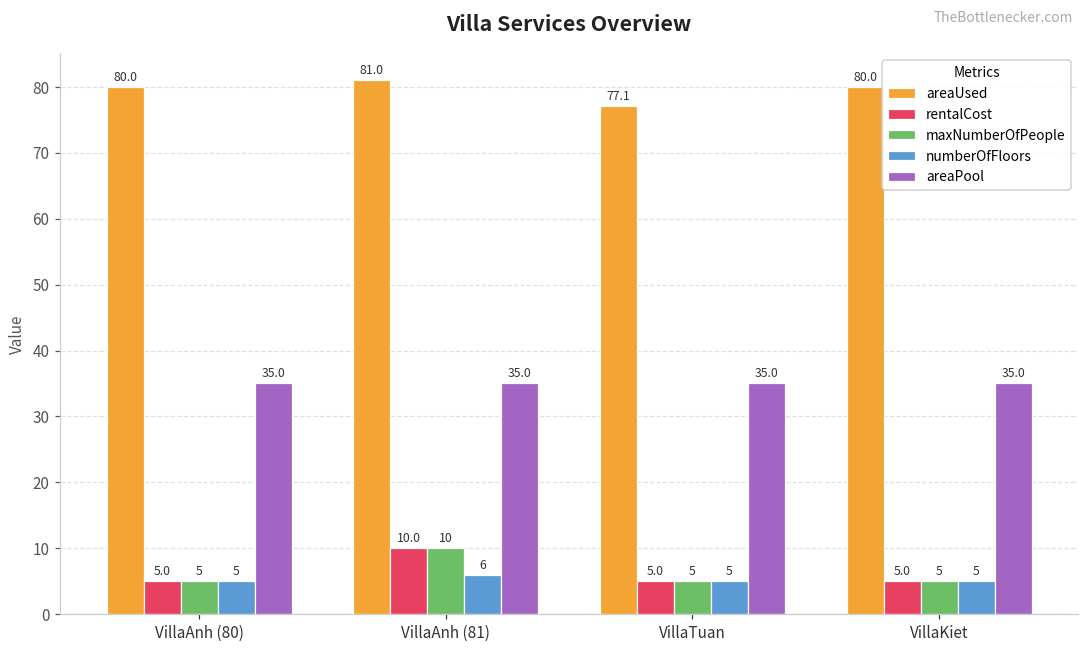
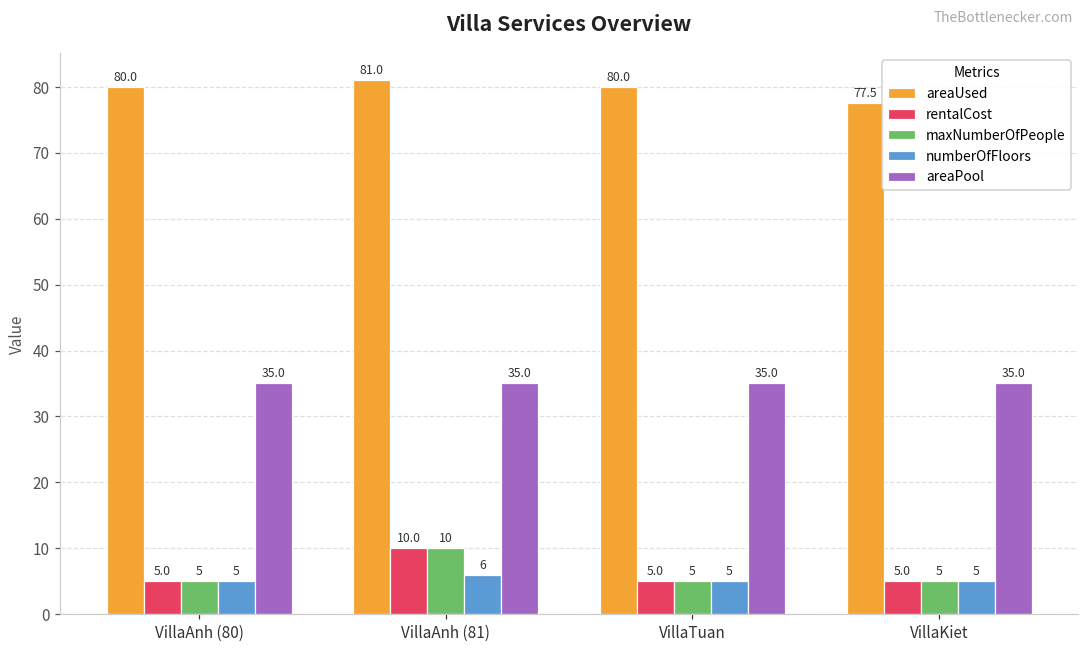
  {
    "areaUsed": {
      "VillaAnh (80)": 80.0,
      "VillaAnh (81)": 81.0,
-     "VillaTuan": 77.1,
-     "VillaKiet": 80.0
+     "VillaTuan": 80.0,
+     "VillaKiet": 77.5
    },
    "rentalCost": {
      "VillaAnh (80)": 5.0,
      "VillaAnh (81)": 10.0,
      "VillaTuan": 5.0,
      "VillaKiet": 5.0
    },
    "maxNumberOfPeople": {
      "VillaAnh (80)": 5,
      "VillaAnh (81)": 10,
      "VillaTuan": 5,
      "VillaKiet": 5
    },
    "numberOfFloors": {
      "VillaAnh (80)": 5,
      "VillaAnh (81)": 6,
      "VillaTuan": 5,
      "VillaKiet": 5
    },
    "areaPool": {
      "VillaAnh (80)": 35.0,
      "VillaAnh (81)": 35.0,
      "VillaTuan": 35.0,
      "VillaKiet": 35.0
    }
  }
